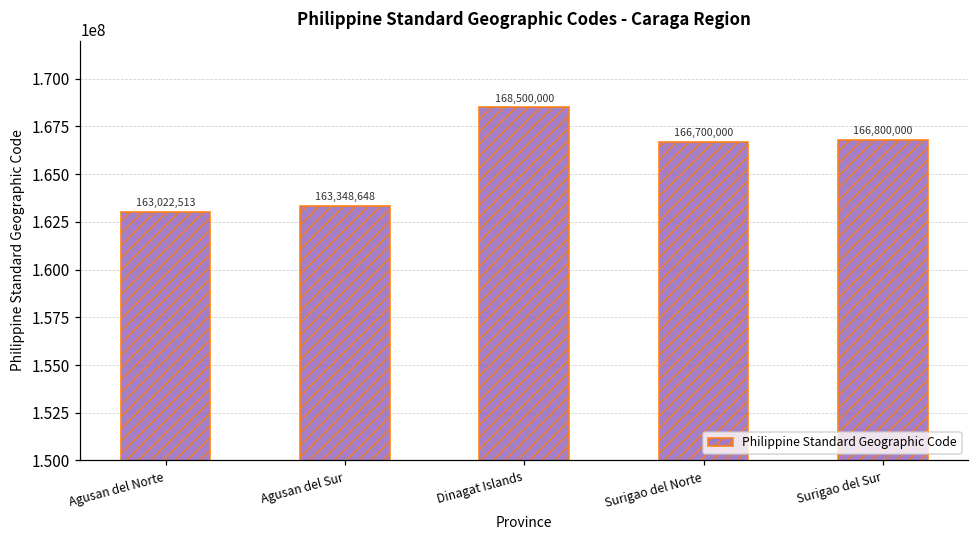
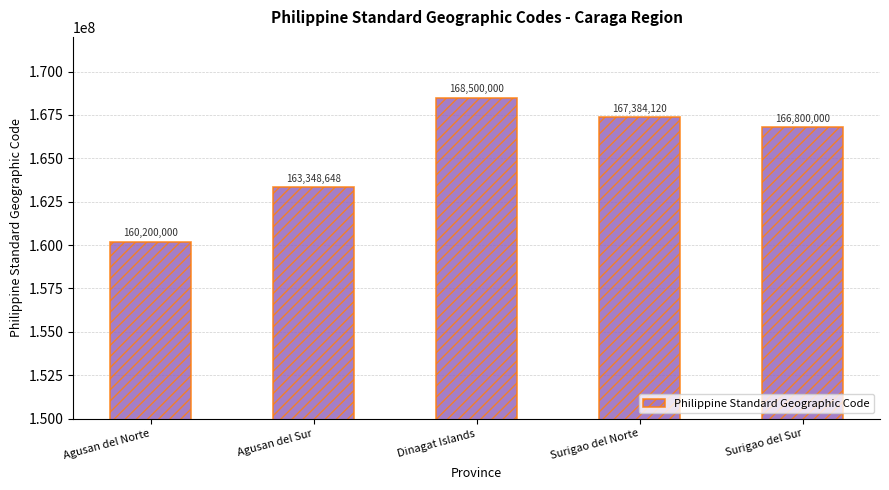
  {
-   "Agusan del Norte": "163,022,513",
+   "Agusan del Norte": "160,200,000",
    "Agusan del Sur": "163,348,648",
    "Dinagat Islands": "168,500,000",
-   "Surigao del Norte": "166,700,000",
+   "Surigao del Norte": "167,384,120",
    "Surigao del Sur": "166,800,000"
  }
